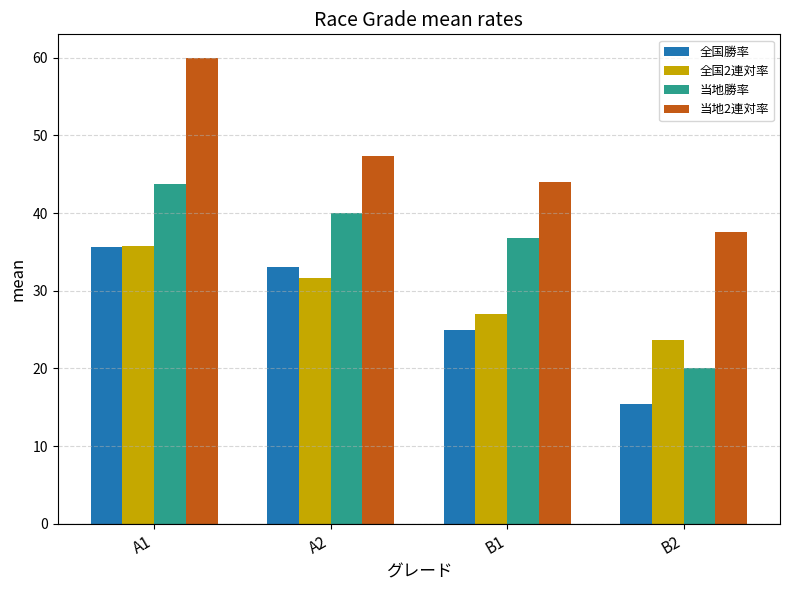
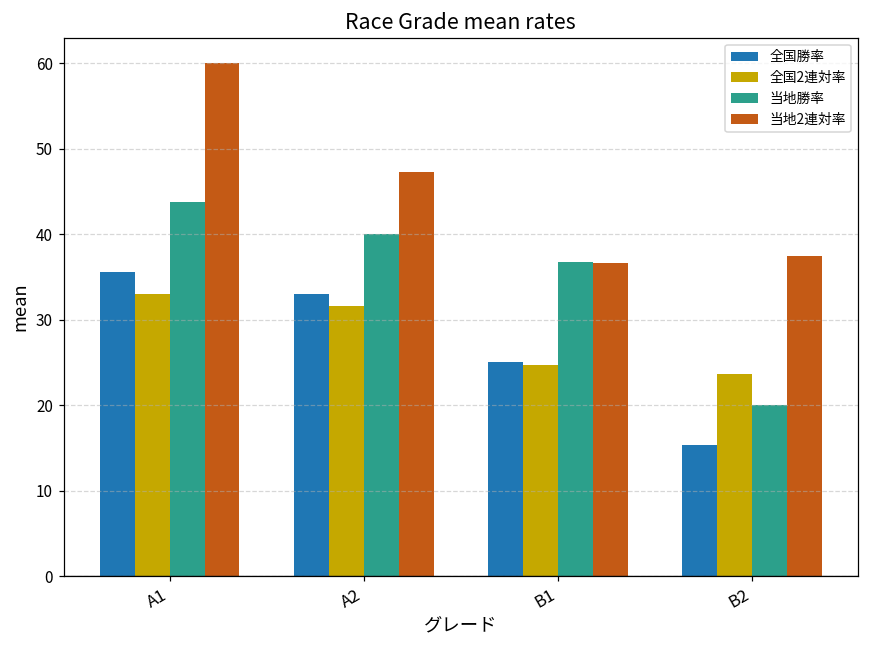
  {
    "全国2連対率": {
-     "A1": 36,
+     "A1": 33,
      "A2": 32,
-     "B1": 27,
+     "B1": 25,
      "B2": 24
    },
    "当地2連対率": {
      "A1": 60,
      "A2": 47,
-     "B1": 44,
+     "B1": 37,
      "B2": 38
    }
  }
